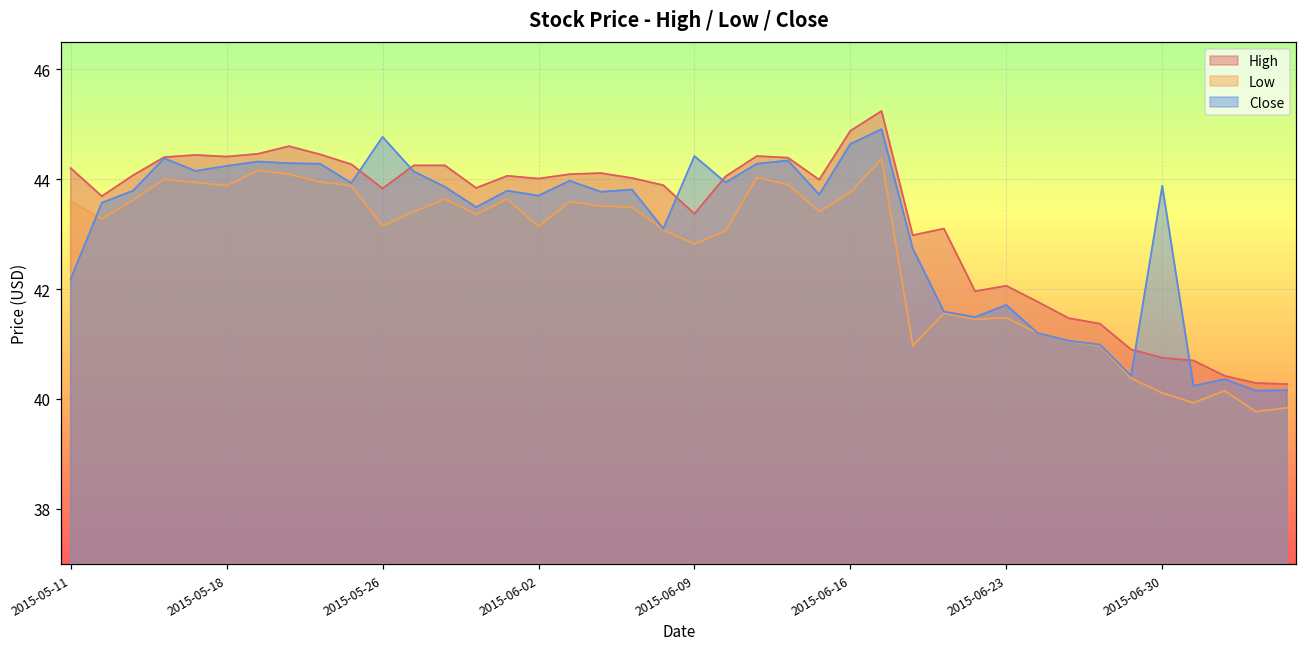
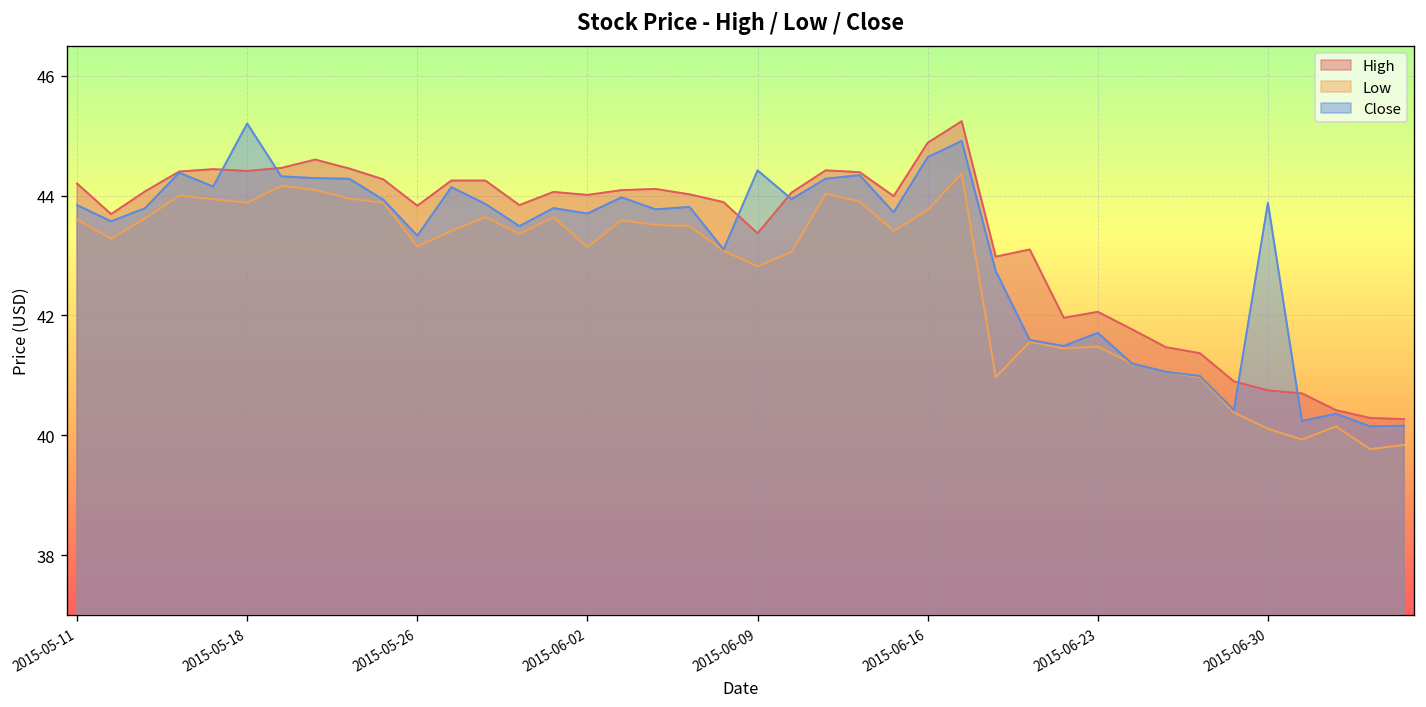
  {
    "Close": {
-     "2015-05-11": 42.2,
-     "2015-05-18": 44.2,
-     "2015-05-26": 44.8,
+     "2015-05-11": 43.8,
+     "2015-05-18": 45.2,
+     "2015-05-26": 43.3,
      "2015-06-02": 43.7,
      "2015-06-09": 44.4,
      "2015-06-16": 44.6,
      "2015-06-23": 41.7,
      "2015-06-30": 43.9
    }
  }
